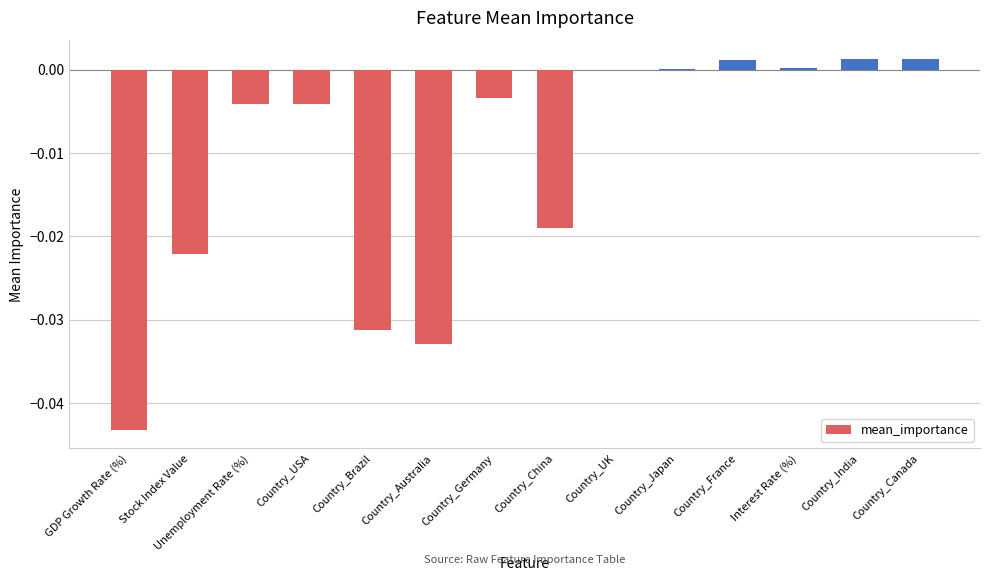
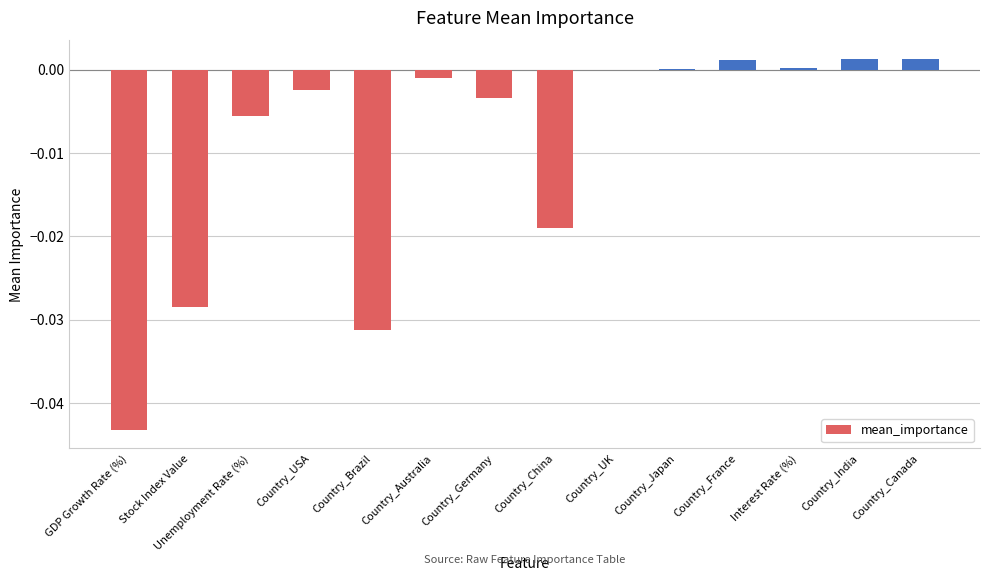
  {
    "GDP Growth Rate (%)": -0.043,
-   "Stock Index Value": -0.022,
-   "Unemployment Rate (%)": -0.004,
-   "Country_USA": -0.004,
+   "Stock Index Value": -0.028,
+   "Unemployment Rate (%)": -0.006,
+   "Country_USA": -0.002,
    "Country_Brazil": -0.031,
-   "Country_Australia": -0.033,
+   "Country_Australia": -0.001,
    "Country_Germany": -0.003,
    "Country_China": -0.019,
    "Country_France": 0.001,
    "Country_India": 0.001,
    "Country_Canada": 0.001
  }
